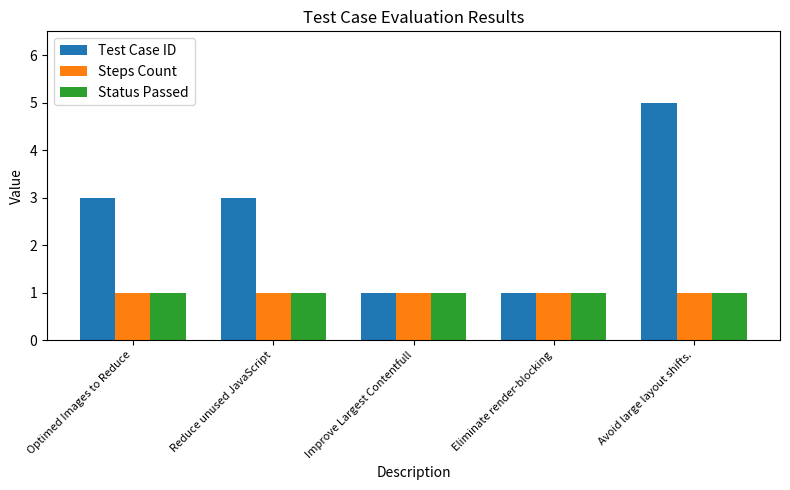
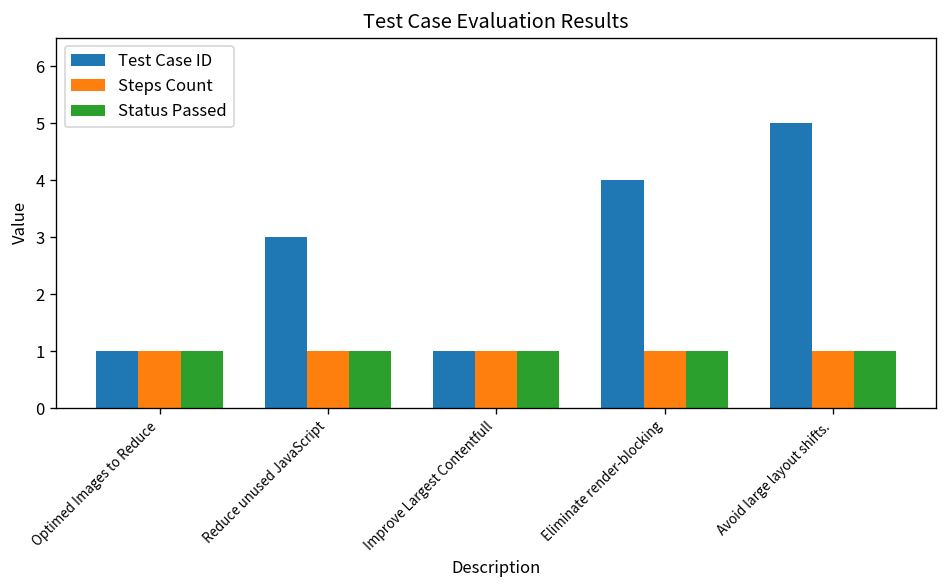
  {
    "Test Case ID": {
-     "Optimed Images to Reduce": 3,
+     "Optimed Images to Reduce": 1,
      "Reduce unused JavaScript": 3,
      "Improve Largest Contentfull": 1,
-     "Eliminate render-blocking": 1,
+     "Eliminate render-blocking": 4,
      "Avoid large layout shifts.": 5
    },
    "Steps Count": {
      "Optimed Images to Reduce": 1,
      "Reduce unused JavaScript": 1,
      "Improve Largest Contentfull": 1,
      "Eliminate render-blocking": 1,
      "Avoid large layout shifts.": 1
    },
    "Status Passed": {
      "Optimed Images to Reduce": 1,
      "Reduce unused JavaScript": 1,
      "Improve Largest Contentfull": 1,
      "Eliminate render-blocking": 1,
      "Avoid large layout shifts.": 1
    }
  }
